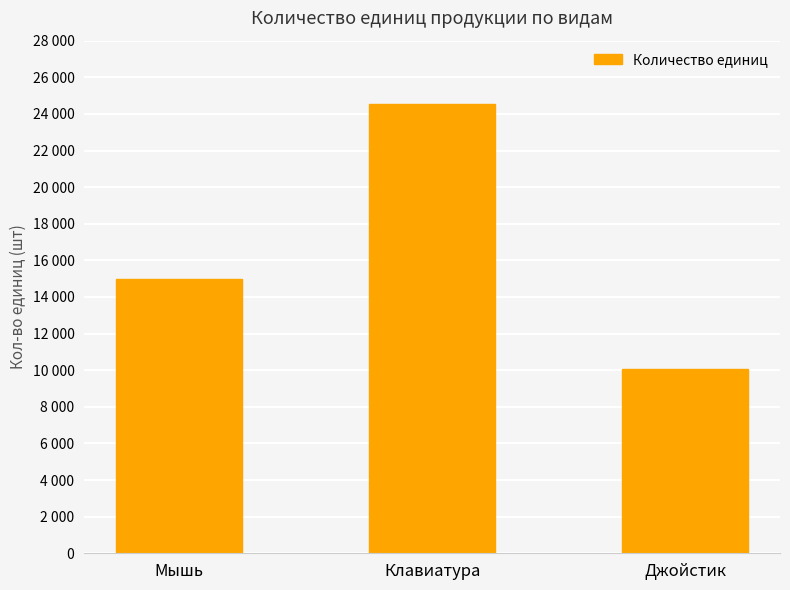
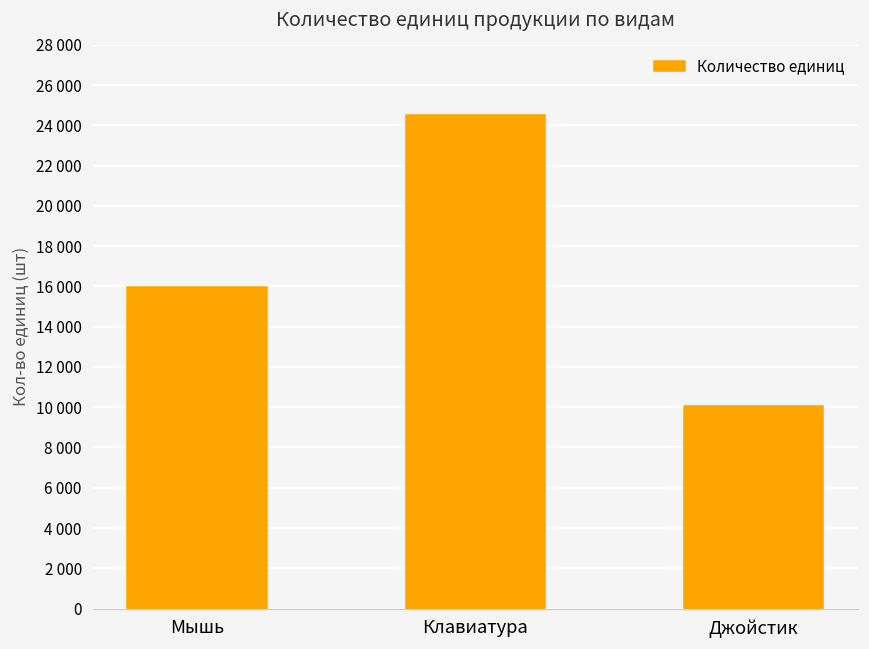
  {
-   "Мышь": 15000,
+   "Мышь": 16000,
    "Клавиатура": 24500,
    "Джойстик": 10000
  }
